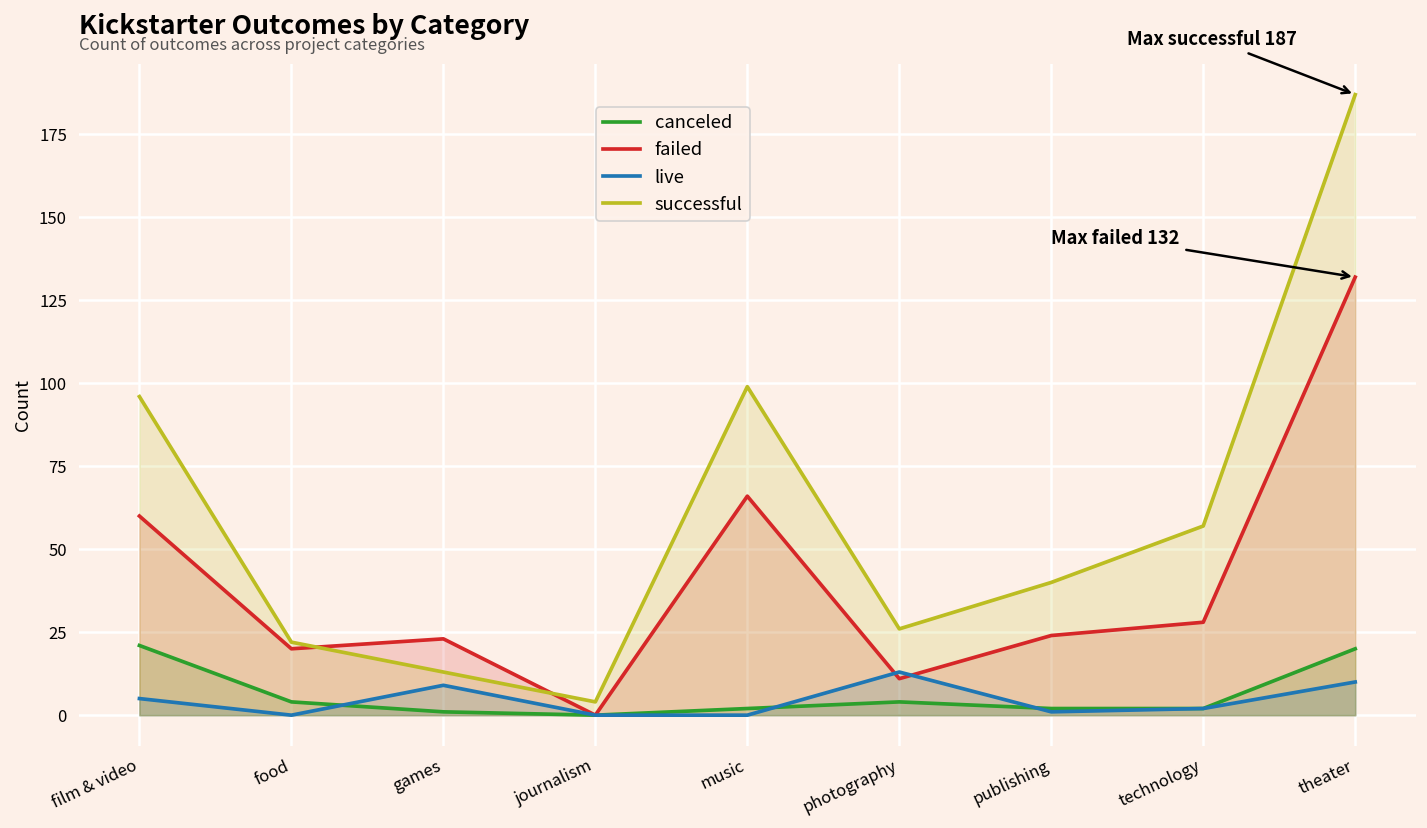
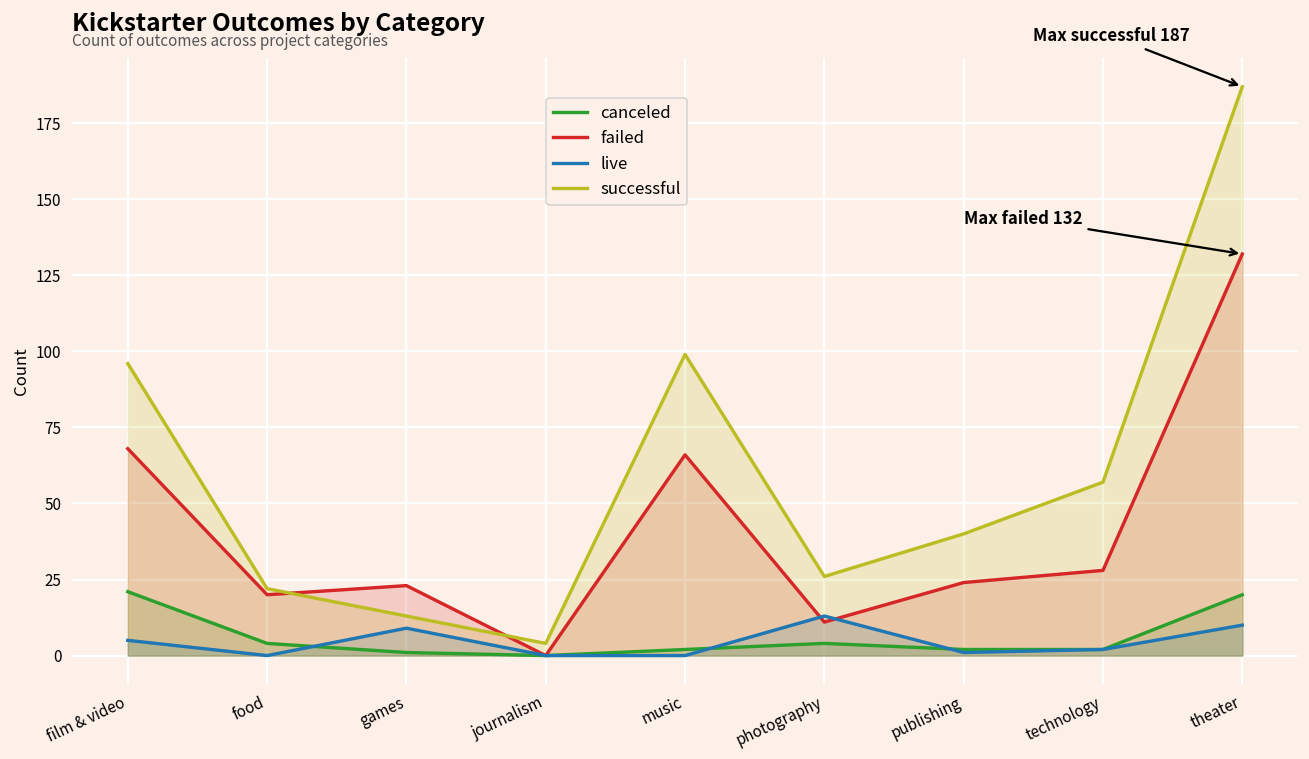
  {
    "canceled": {
      "film & video": 21,
      "food": 4,
      "games": 1,
      "music": 2,
      "photography": 4,
      "publishing": 2,
      "theater": 20
    },
    "failed": {
-     "film & video": 60,
+     "film & video": 68,
      "food": 20,
      "games": 23,
      "music": 66,
      "photography": 11,
      "publishing": 24,
      "technology": 28
    },
    "live": {
      "film & video": 5,
      "food": 0,
      "games": 9,
      "music": 0,
      "photography": 13,
      "publishing": 1,
      "theater": 10
    },
    "successful": {
      "theater": 187
    }
  }
